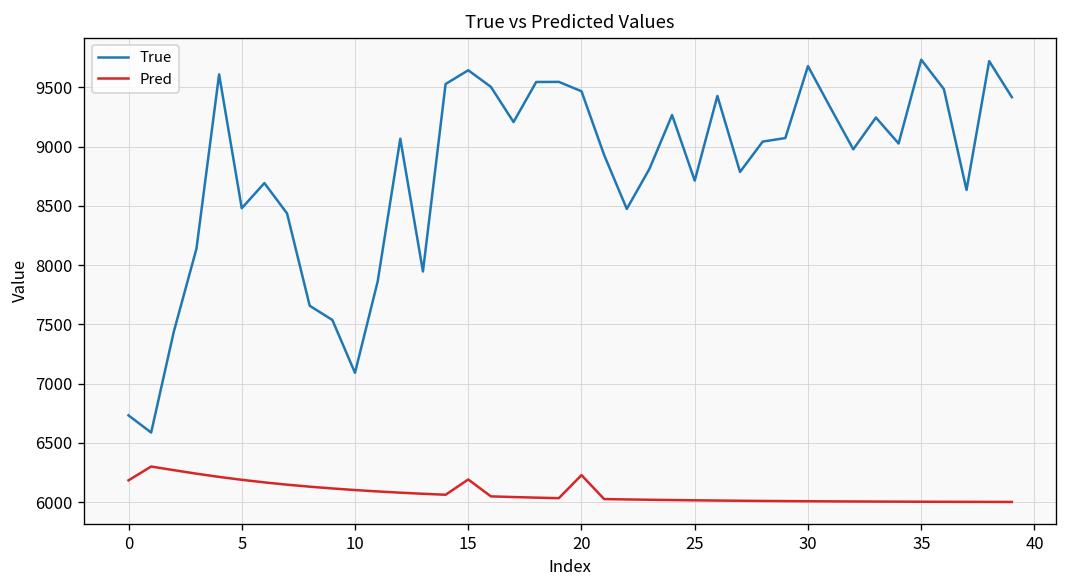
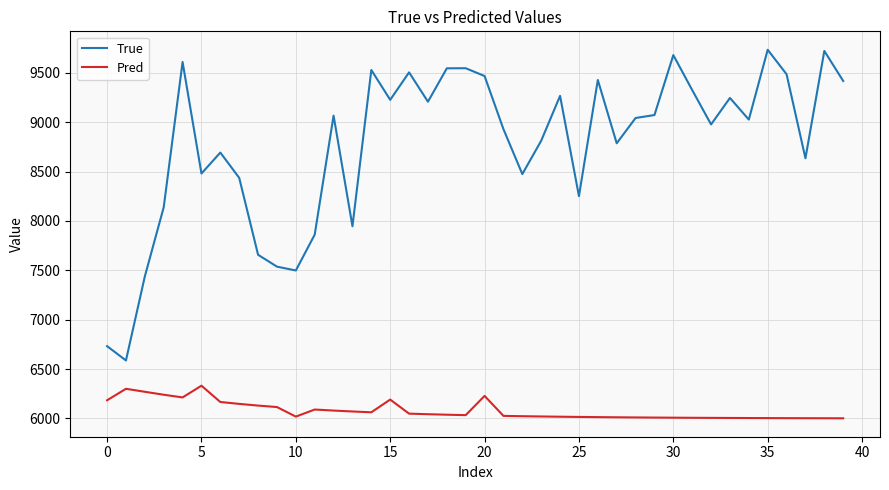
  {
    "True": {
      "0": 6700,
      "5": 8500,
-     "10": 7100,
-     "15": 9600,
+     "10": 7500,
+     "15": 9200,
      "20": 9500,
-     "25": 8700,
+     "25": 8300,
      "30": 9700,
      "35": 9700
    },
    "Pred": {
      "0": 6200,
-     "5": 6200,
-     "10": 6100,
+     "5": 6300,
+     "10": 6000,
      "15": 6200,
      "20": 6200,
      "25": 6000,
      "30": 6000,
      "35": 6000
    }
  }
